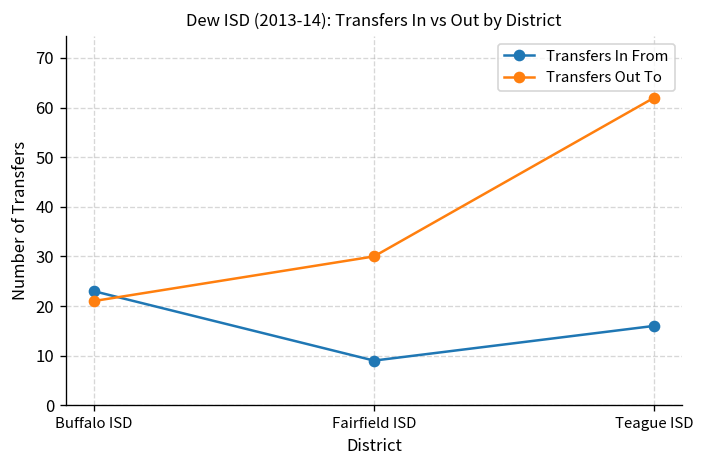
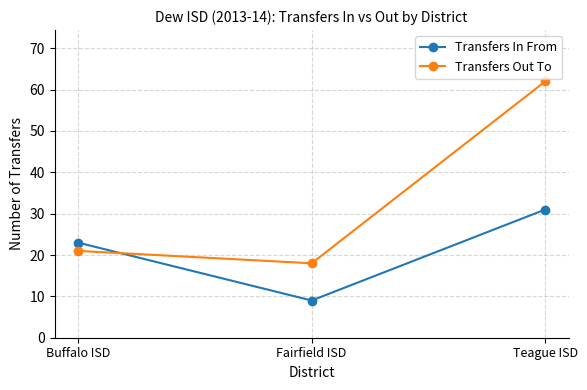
  {
    "Transfers In From": {
      "Buffalo ISD": 23,
      "Fairfield ISD": 9,
-     "Teague ISD": 16
+     "Teague ISD": 31
    },
    "Transfers Out To": {
      "Buffalo ISD": 21,
-     "Fairfield ISD": 30,
+     "Fairfield ISD": 18,
      "Teague ISD": 62
    }
  }
